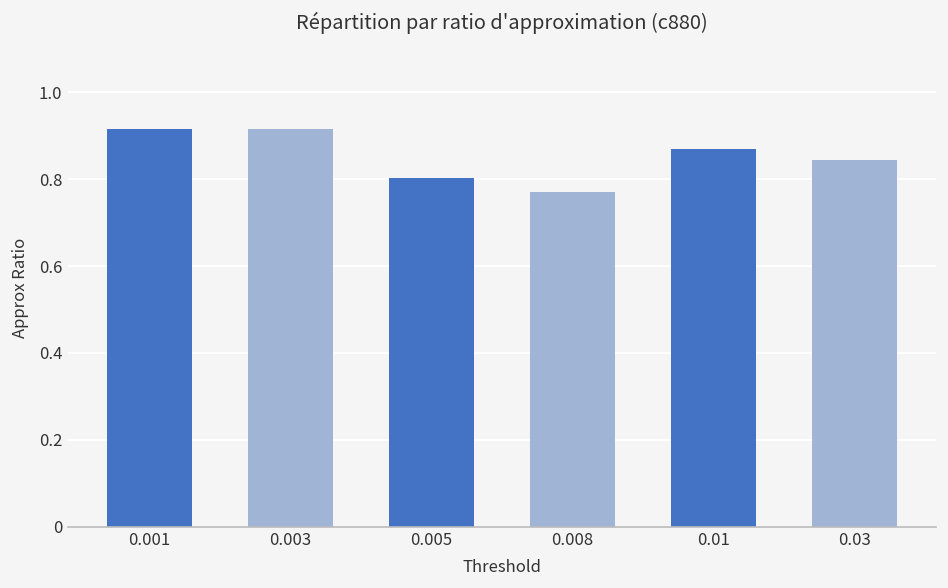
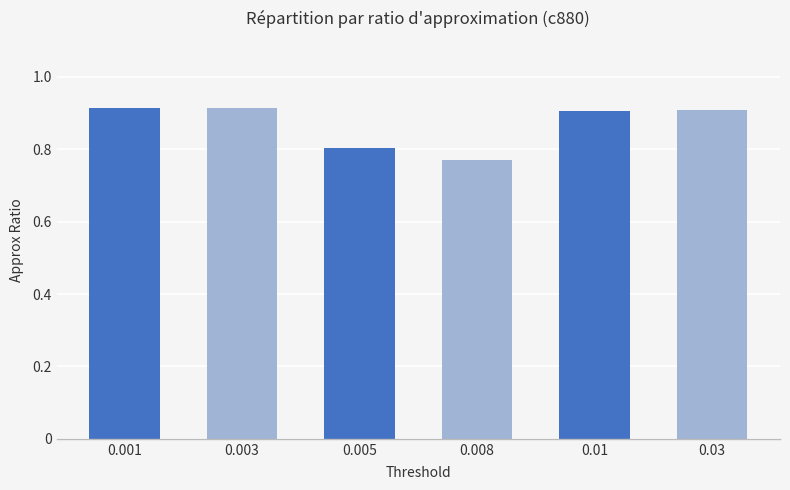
  {
    "0.001": 0.91,
    "0.003": 0.91,
    "0.005": 0.80,
    "0.008": 0.77,
-   "0.01": 0.87,
-   "0.03": 0.84
+   "0.01": 0.90,
+   "0.03": 0.91
  }
